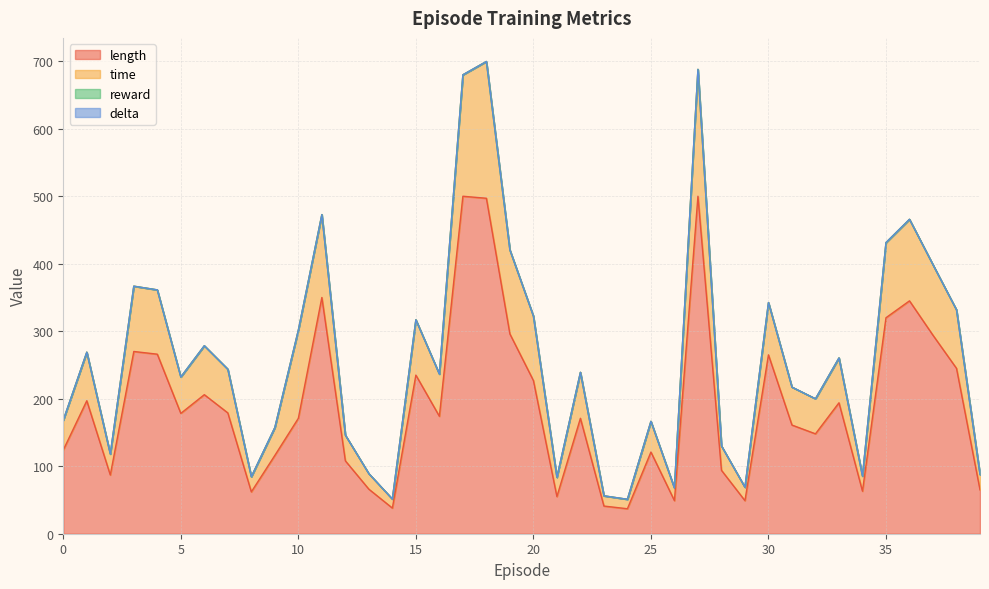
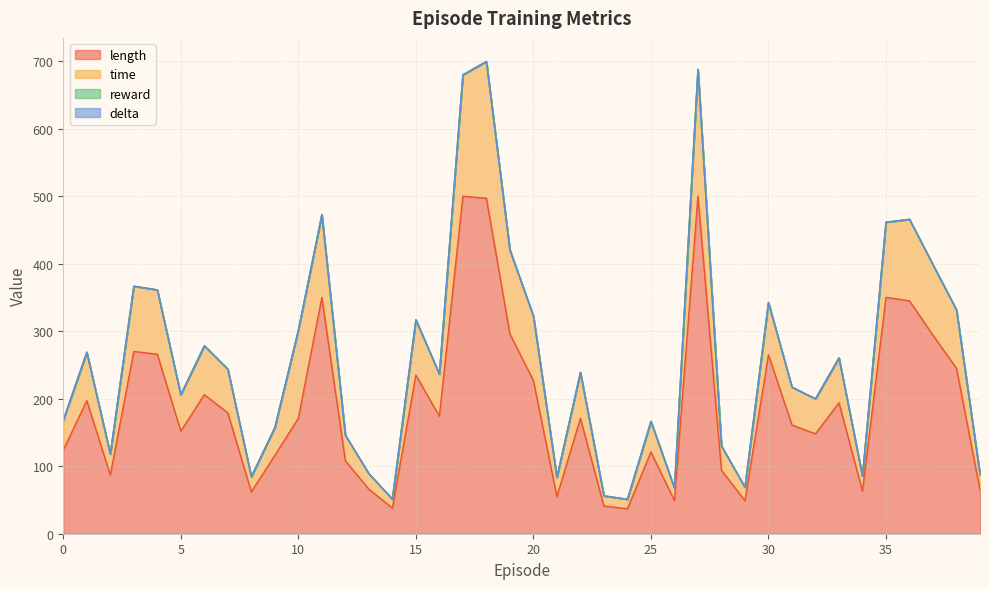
  {
    "length": {
      "0": 120,
-     "5": 180,
+     "5": 150,
      "10": 170,
      "15": 240,
      "20": 230,
      "25": 120,
      "30": 270,
-     "35": 320
+     "35": 350
    }
  }
